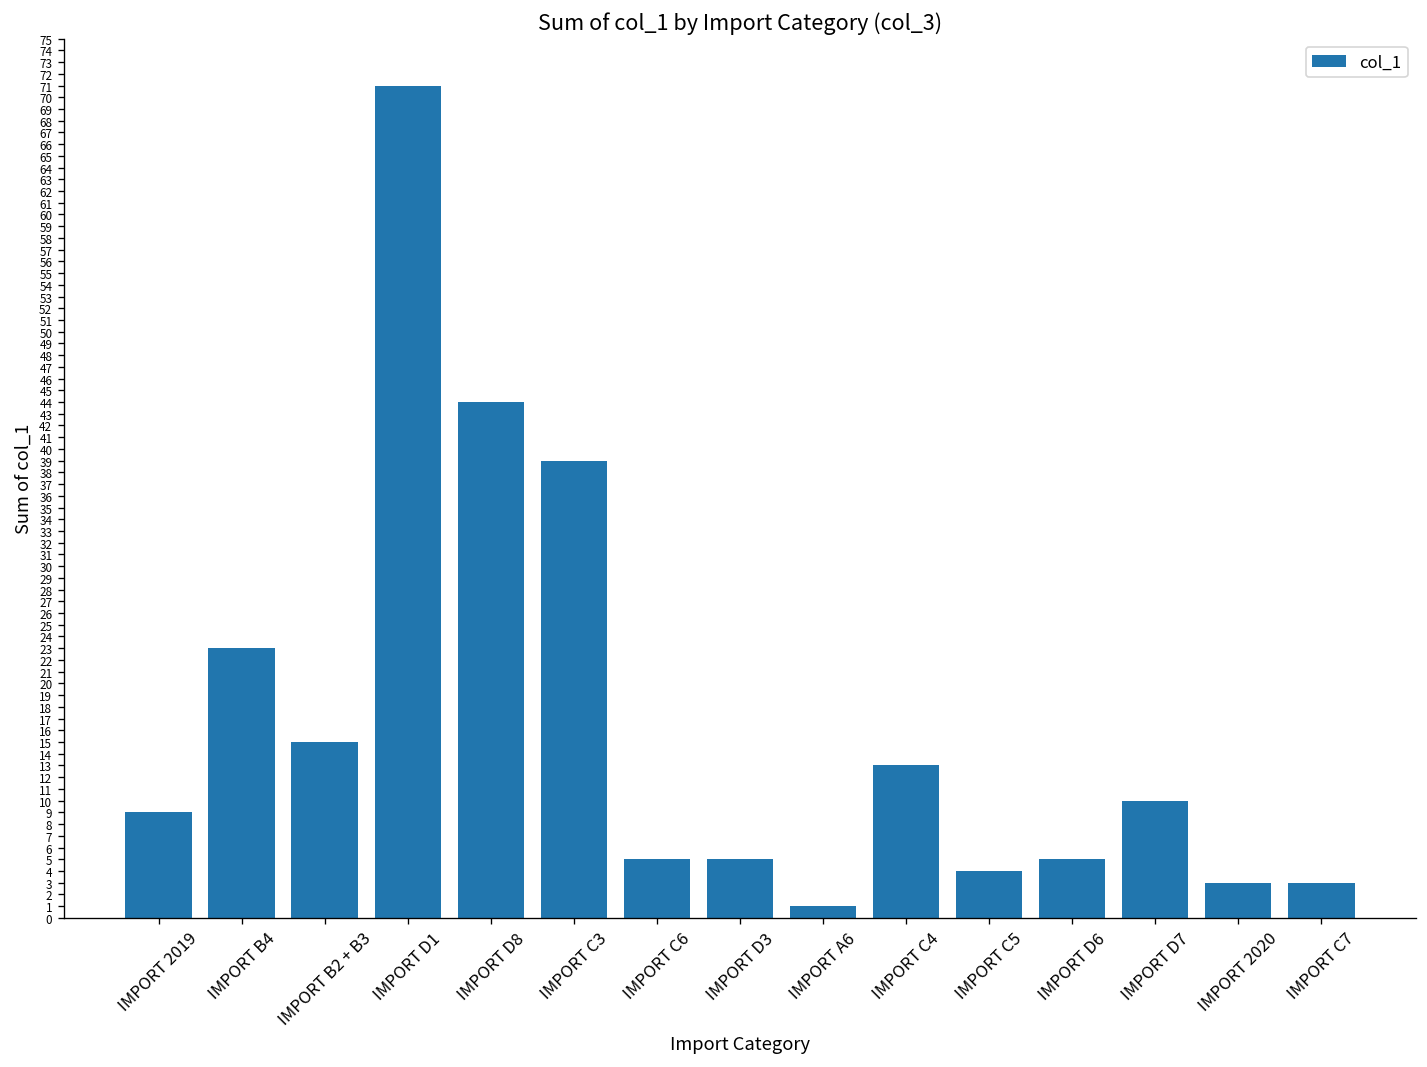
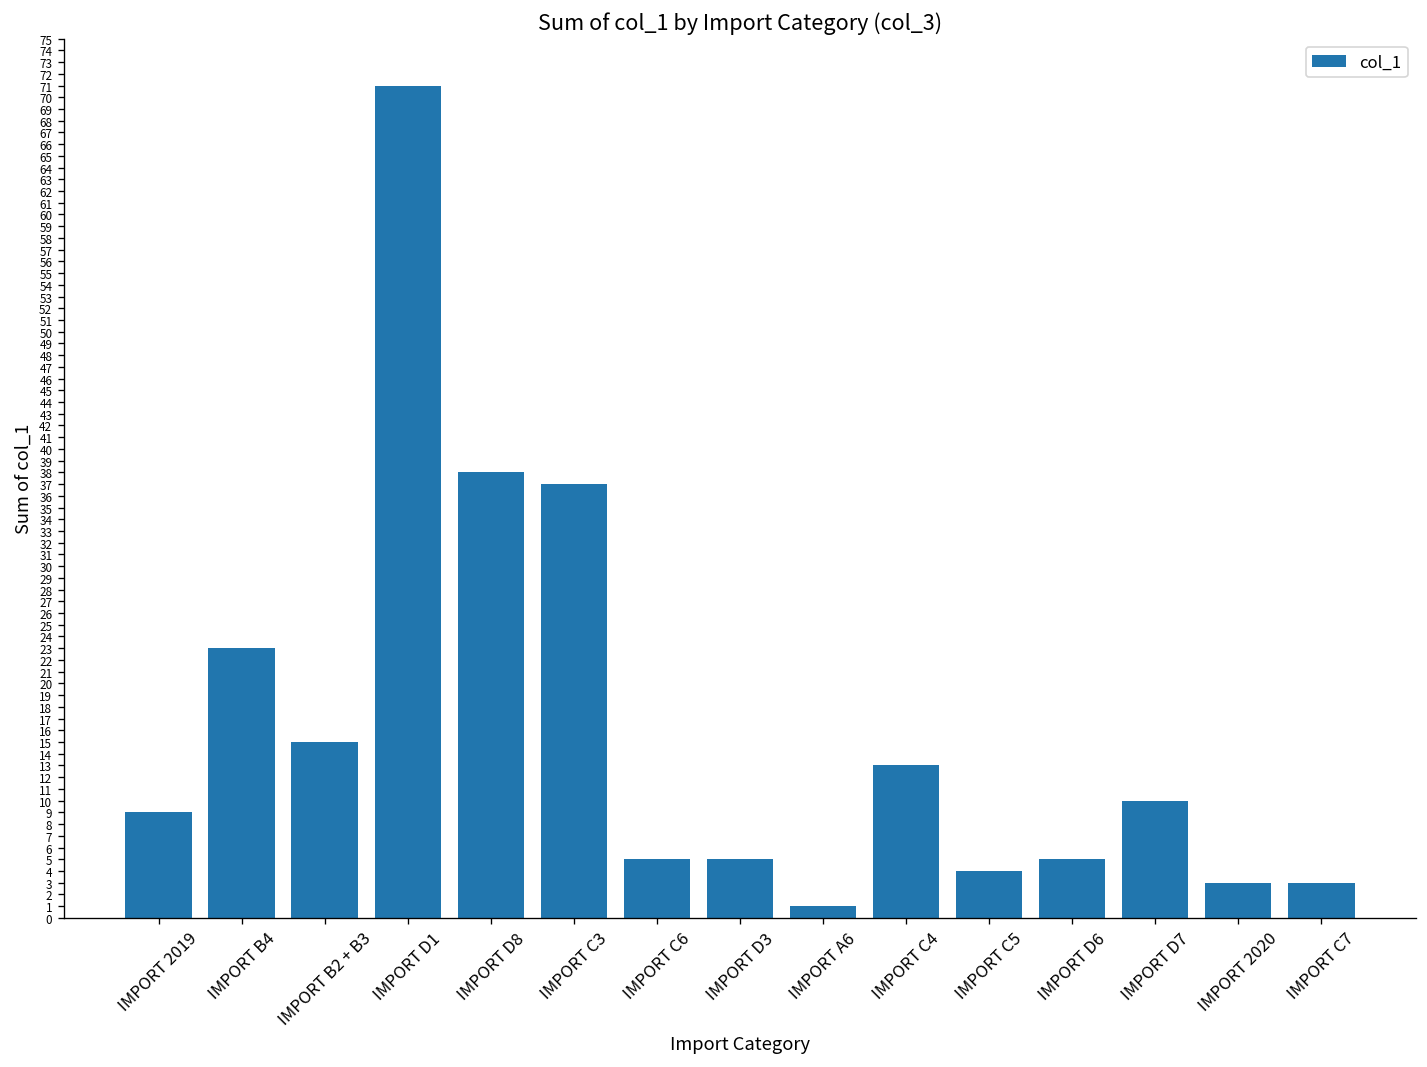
  {
    "IMPORT 2019": 9,
    "IMPORT B4": 23,
    "IMPORT B2 + B3": 15,
    "IMPORT D1": 71,
-   "IMPORT D8": 44,
-   "IMPORT C3": 39,
+   "IMPORT D8": 38,
+   "IMPORT C3": 37,
    "IMPORT C6": 5,
    "IMPORT D3": 5,
    "IMPORT A6": 1,
    "IMPORT C4": 13,
    "IMPORT C5": 4,
    "IMPORT D6": 5,
    "IMPORT D7": 10,
    "IMPORT 2020": 3,
    "IMPORT C7": 3
  }
